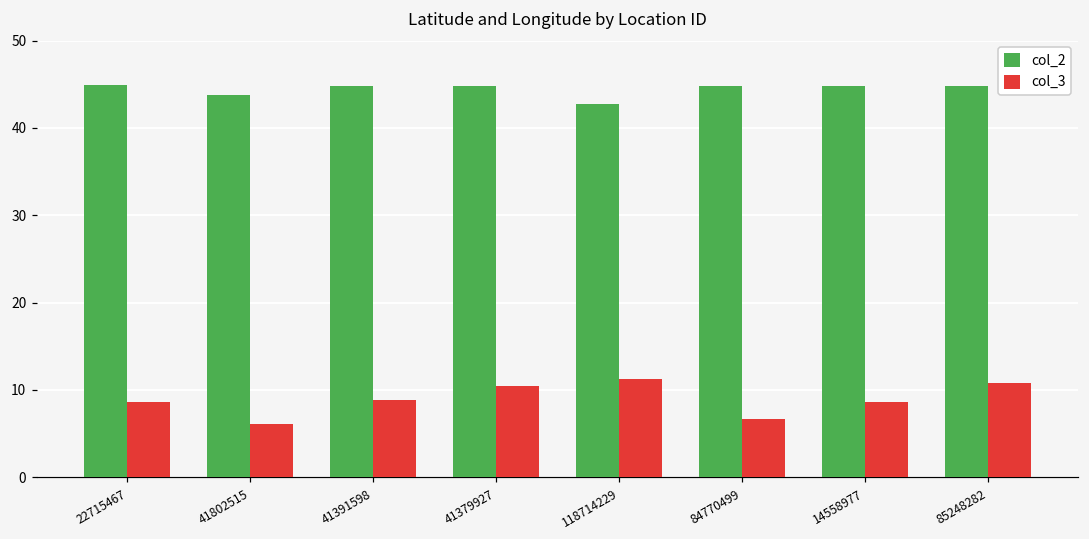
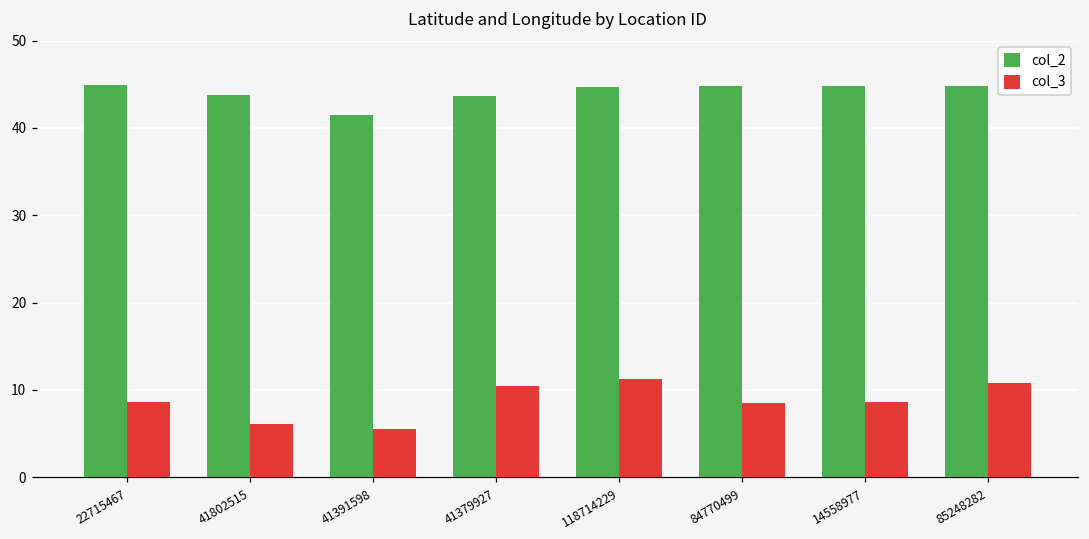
  {
    "col_2": {
      "22715467": 45,
      "41802515": 44,
-     "41391598": 45,
-     "41379927": 45,
-     "118714229": 43,
+     "41391598": 41,
+     "41379927": 44,
+     "118714229": 45,
      "84770499": 45,
      "14558977": 45,
      "85248282": 45
    },
    "col_3": {
      "22715467": 9,
      "41802515": 6,
-     "41391598": 9,
+     "41391598": 5,
      "41379927": 10,
      "118714229": 11,
-     "84770499": 7,
+     "84770499": 9,
      "14558977": 9,
      "85248282": 11
    }
  }
